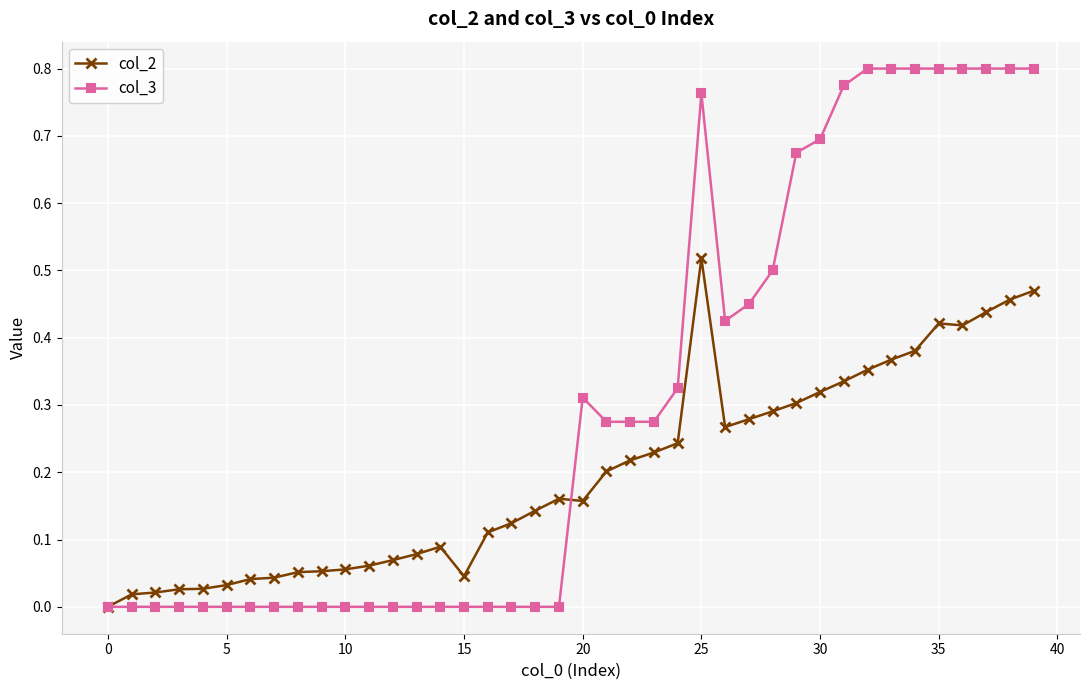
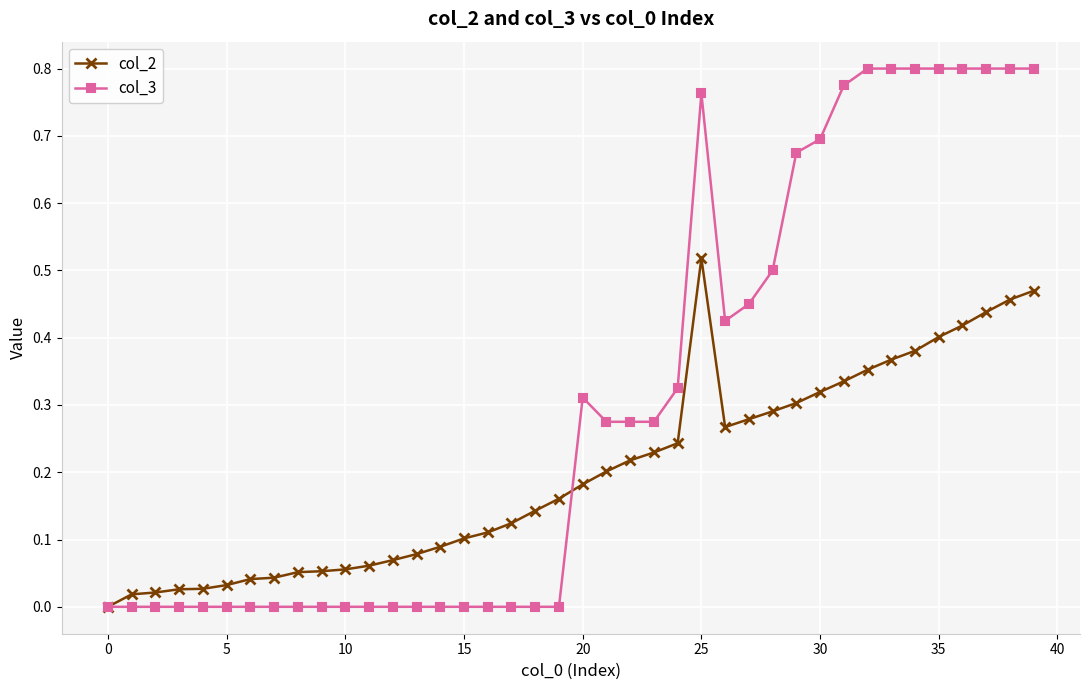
  {
    "col_2": {
      "5": 0.03,
      "10": 0.06,
-     "15": 0.05,
-     "20": 0.16,
+     "15": 0.10,
+     "20": 0.18,
      "25": 0.52,
      "30": 0.32,
-     "35": 0.42
+     "35": 0.40
    },
    "col_3": {
      "5": 0.00,
      "10": 0.00,
      "15": 0.00,
      "20": 0.31,
      "25": 0.76,
      "30": 0.70,
      "35": 0.80
    }
  }
